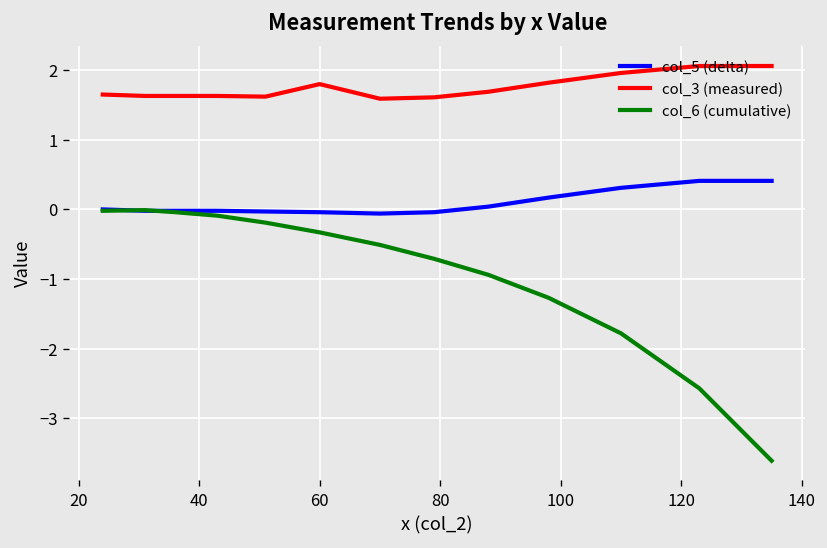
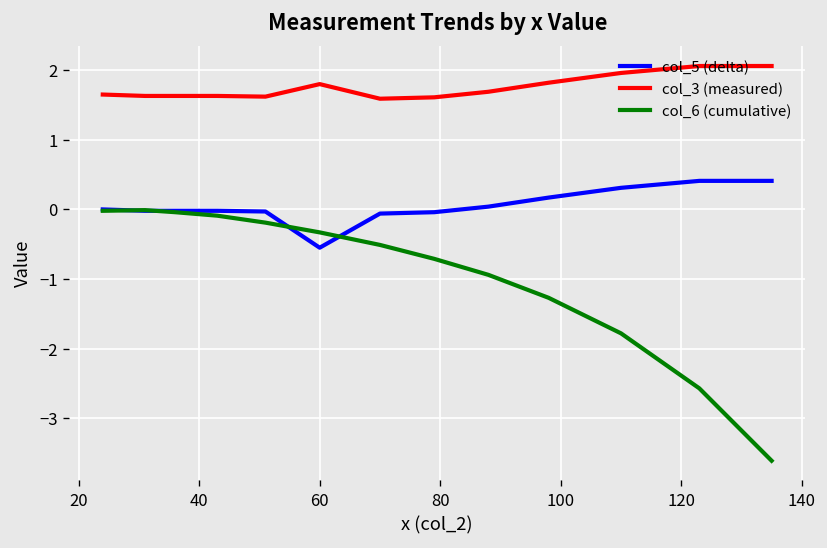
  {
    "col_5 (delta)": {
-     "60": 0.0
+     "60": -0.6
    },
    "col_3 (measured)": {
      "60": 1.8
    },
    "col_6 (cumulative)": {
      "60": -0.3
    }
  }
